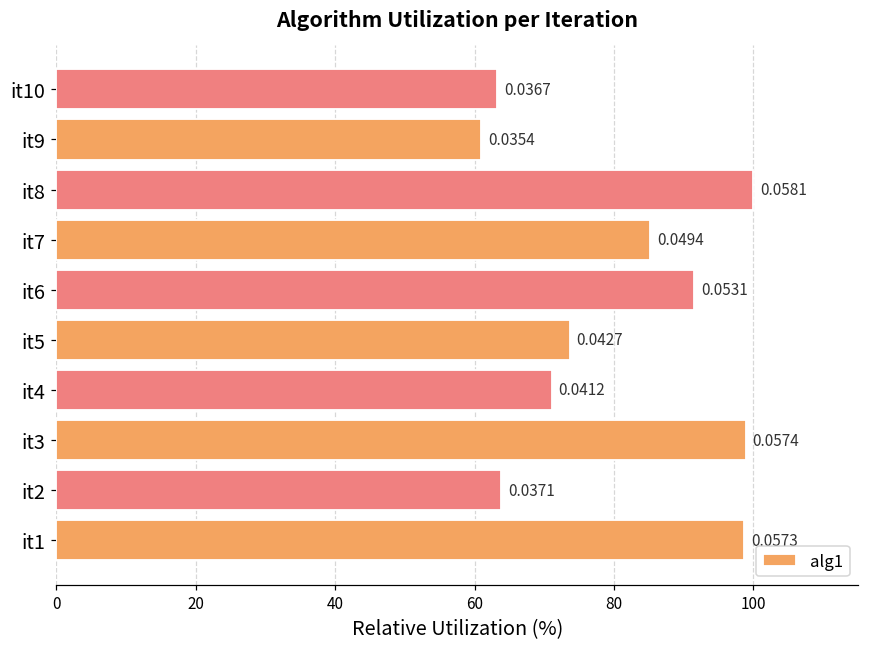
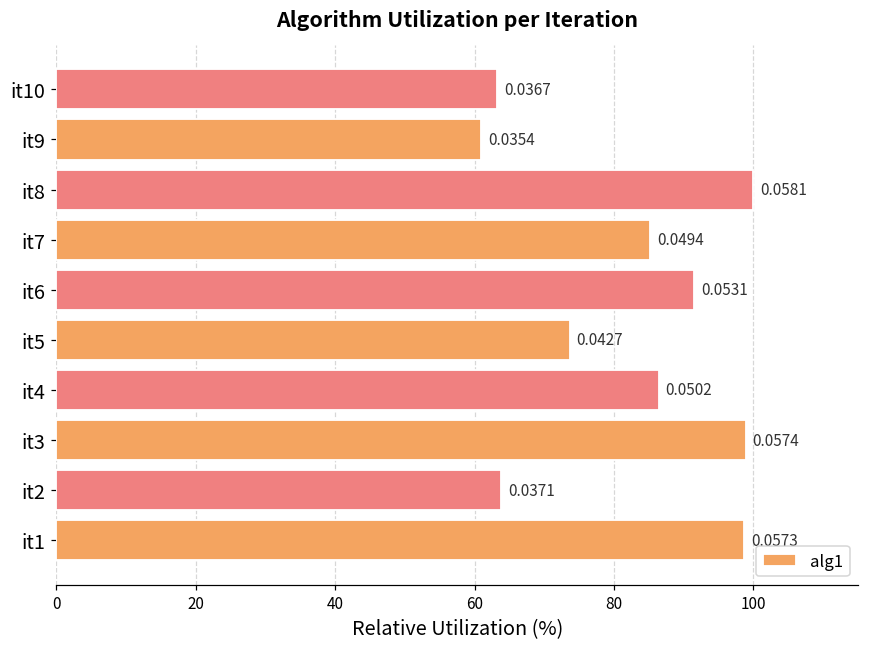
  {
-   "it4": 0.0412
+   "it4": 0.0502
  }
